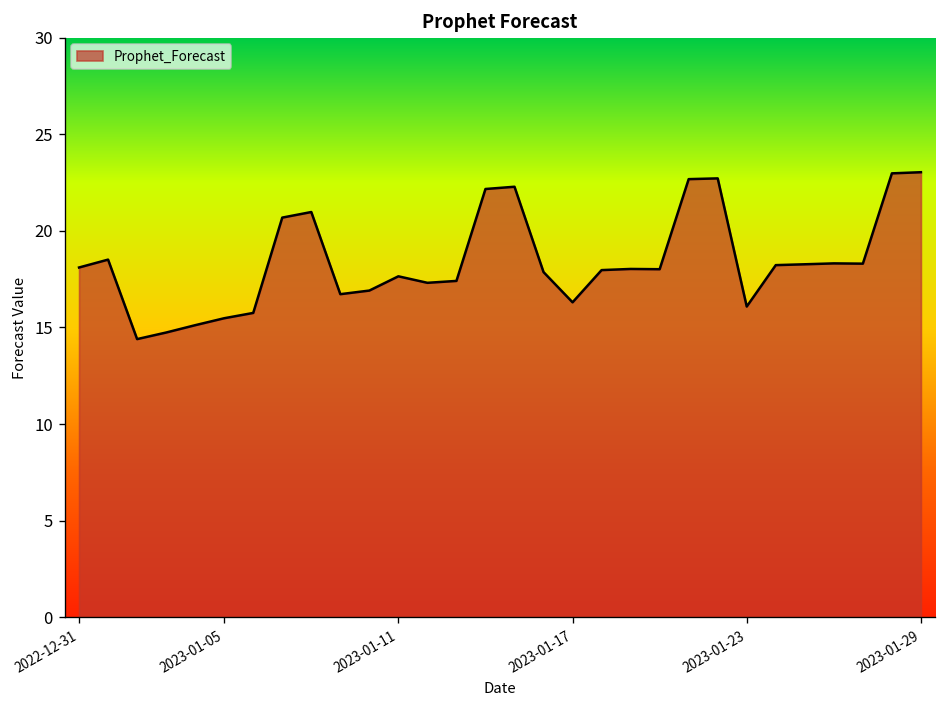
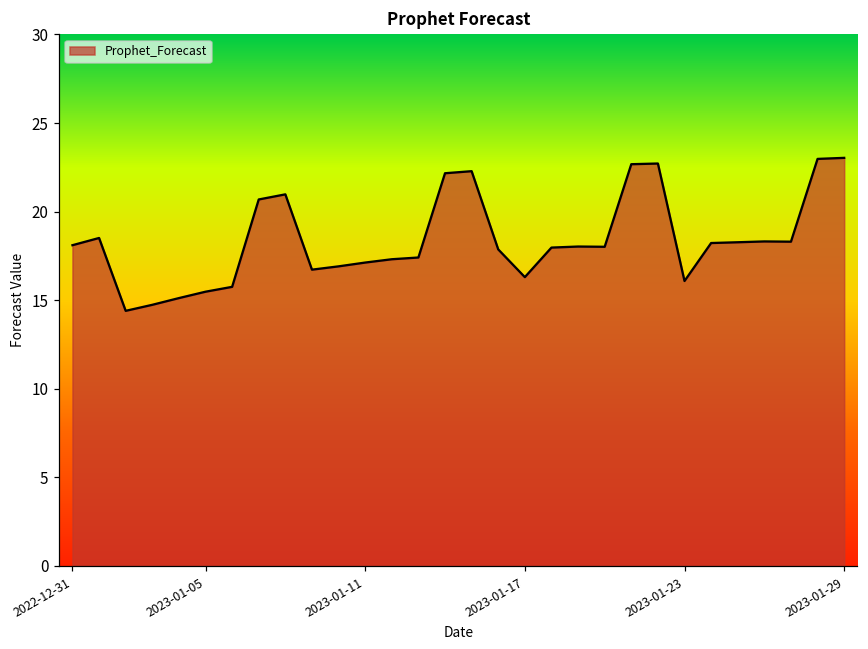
  {
    "2022-12-31": 18.1,
    "2023-01-05": 15.5,
-   "2023-01-11": 17.6,
+   "2023-01-11": 17.1,
    "2023-01-17": 16.3,
    "2023-01-23": 16.1,
    "2023-01-29": 23.0
  }
